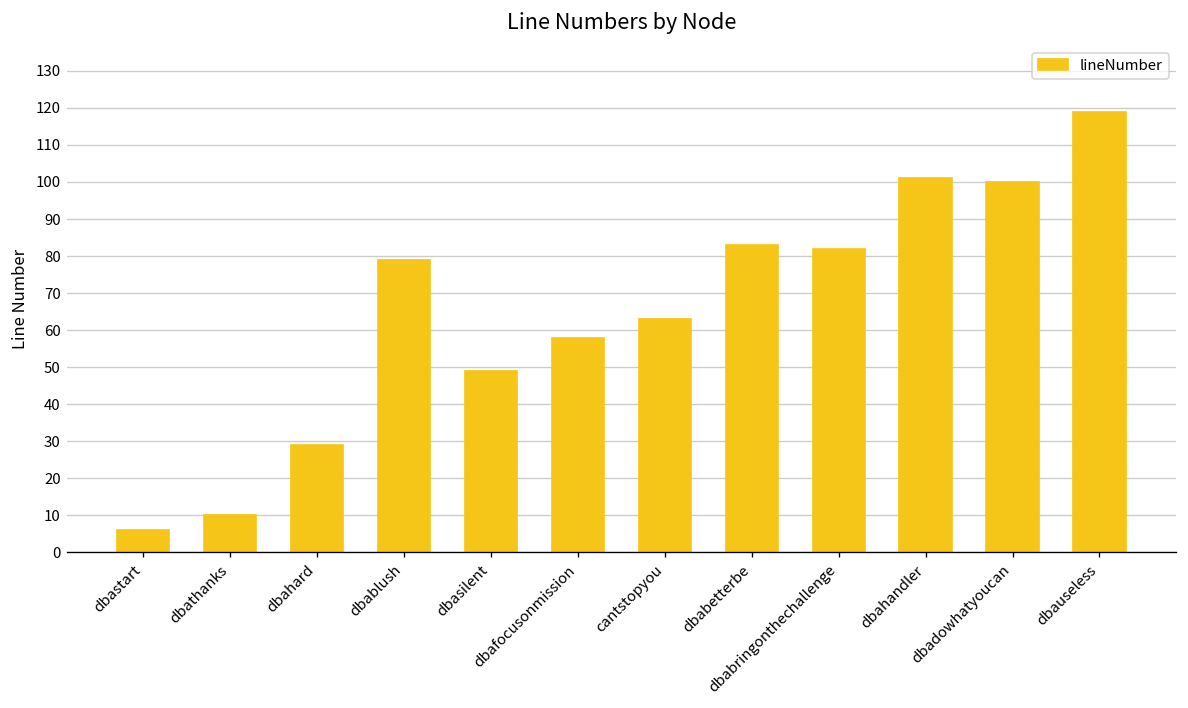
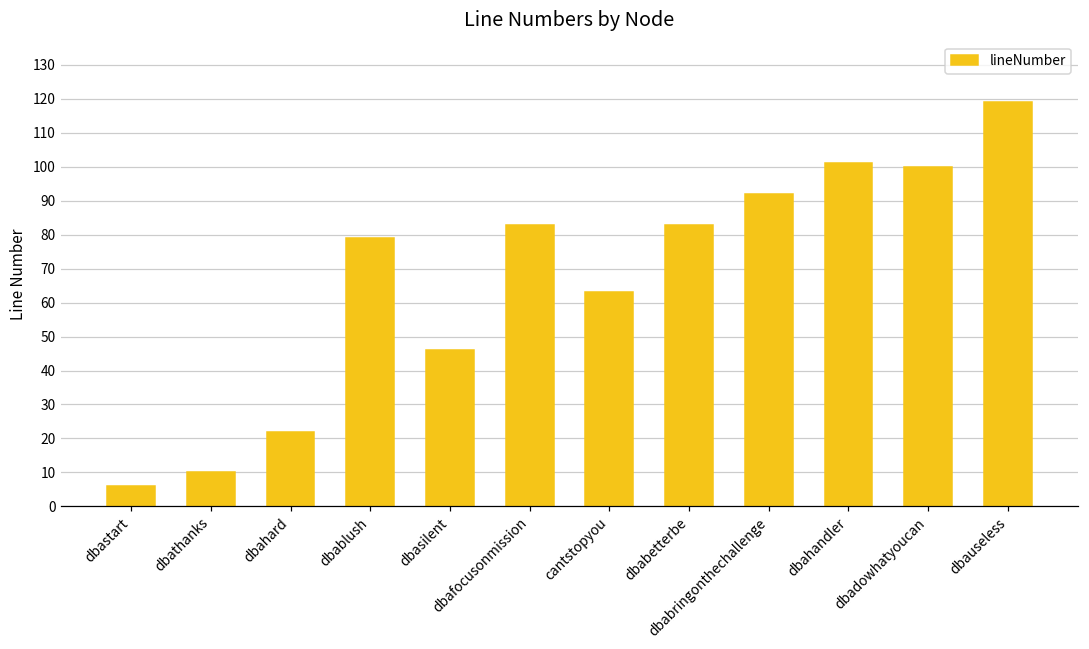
  {
    "dbastart": 6,
    "dbathanks": 10,
-   "dbahard": 29,
+   "dbahard": 22,
    "dbablush": 79,
-   "dbasilent": 49,
-   "dbafocusonmission": 58,
+   "dbasilent": 46,
+   "dbafocusonmission": 83,
    "cantstopyou": 63,
    "dbabetterbe": 83,
-   "dbabringonthechallenge": 82,
+   "dbabringonthechallenge": 92,
    "dbahandler": 101,
    "dbadowhatyoucan": 100,
    "dbauseless": 119
  }
